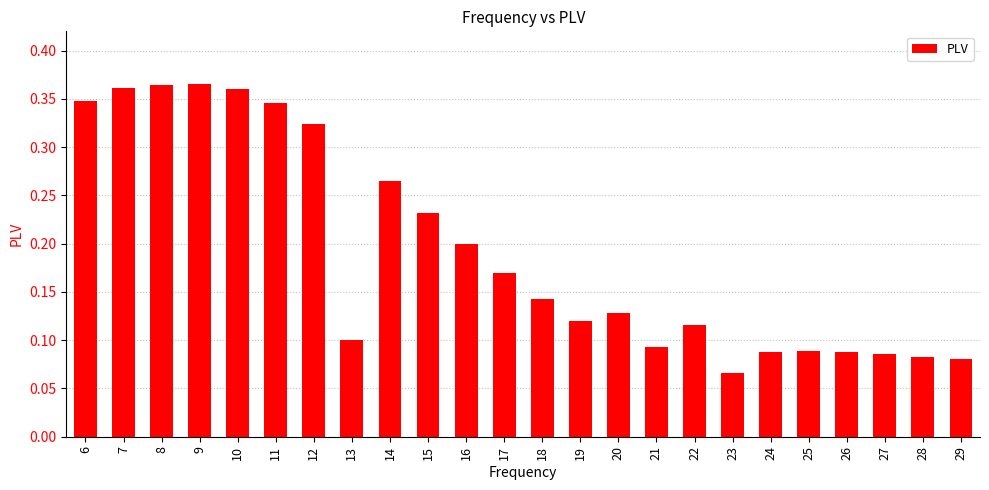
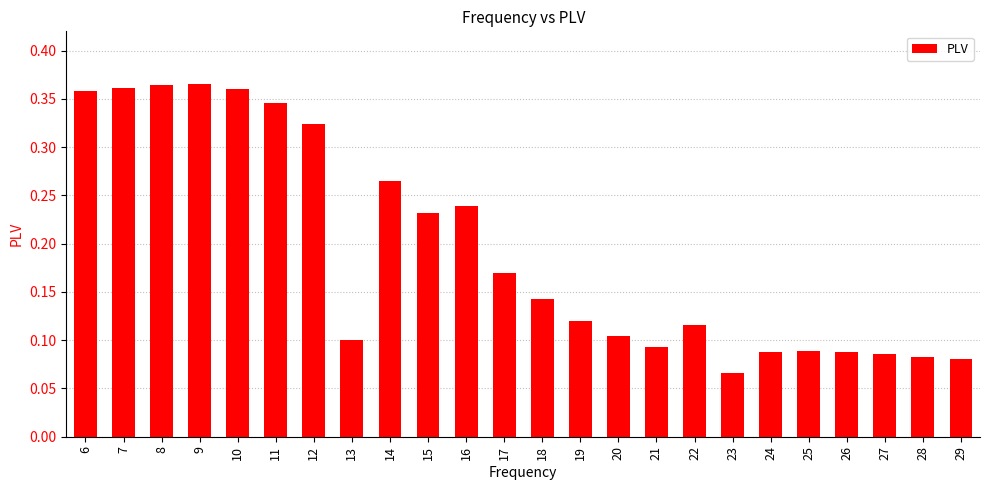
  {
-   "6": 0.35,
+   "6": 0.36,
    "7": 0.36,
    "8": 0.36,
    "9": 0.37,
    "10": 0.36,
    "11": 0.35,
    "12": 0.32,
    "13": 0.10,
    "14": 0.26,
    "15": 0.23,
-   "16": 0.20,
+   "16": 0.24,
    "17": 0.17,
    "18": 0.14,
    "19": 0.12,
-   "20": 0.13,
+   "20": 0.10,
    "21": 0.09,
    "22": 0.12,
    "23": 0.07,
    "24": 0.09,
    "25": 0.09,
    "26": 0.09,
    "27": 0.09,
    "28": 0.08,
    "29": 0.08
  }
